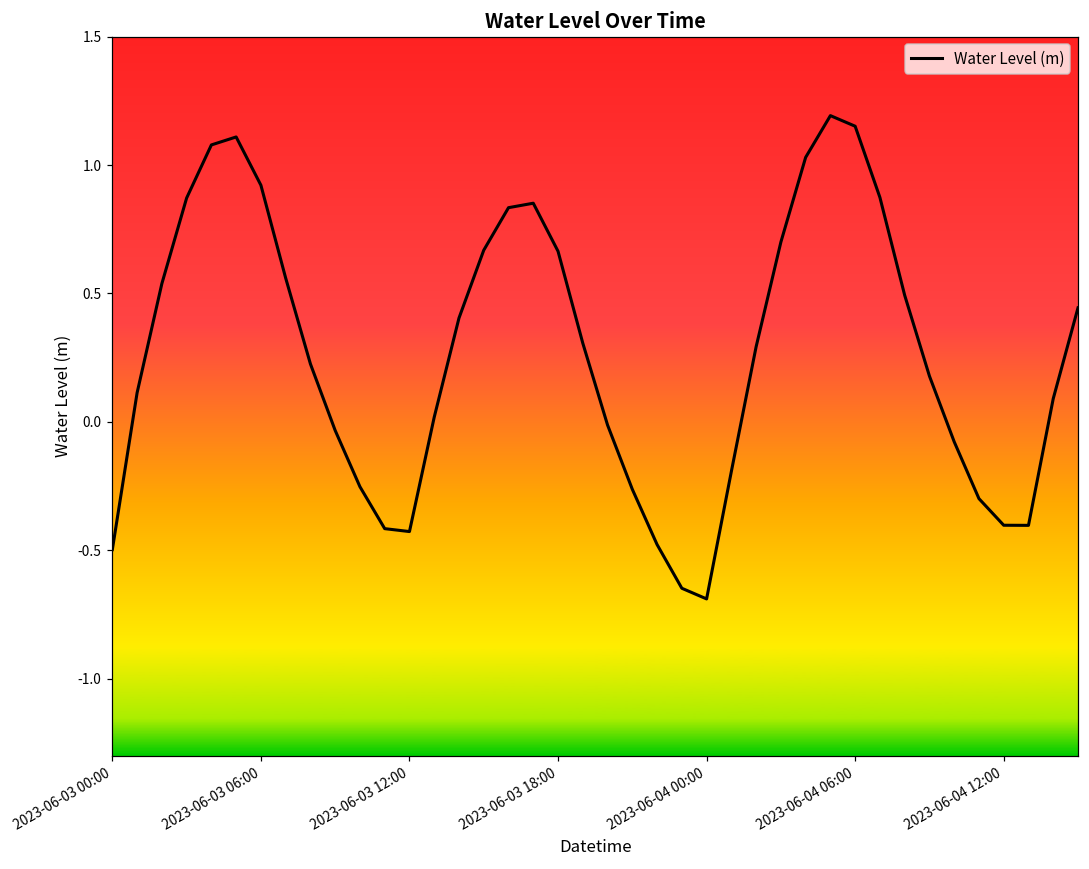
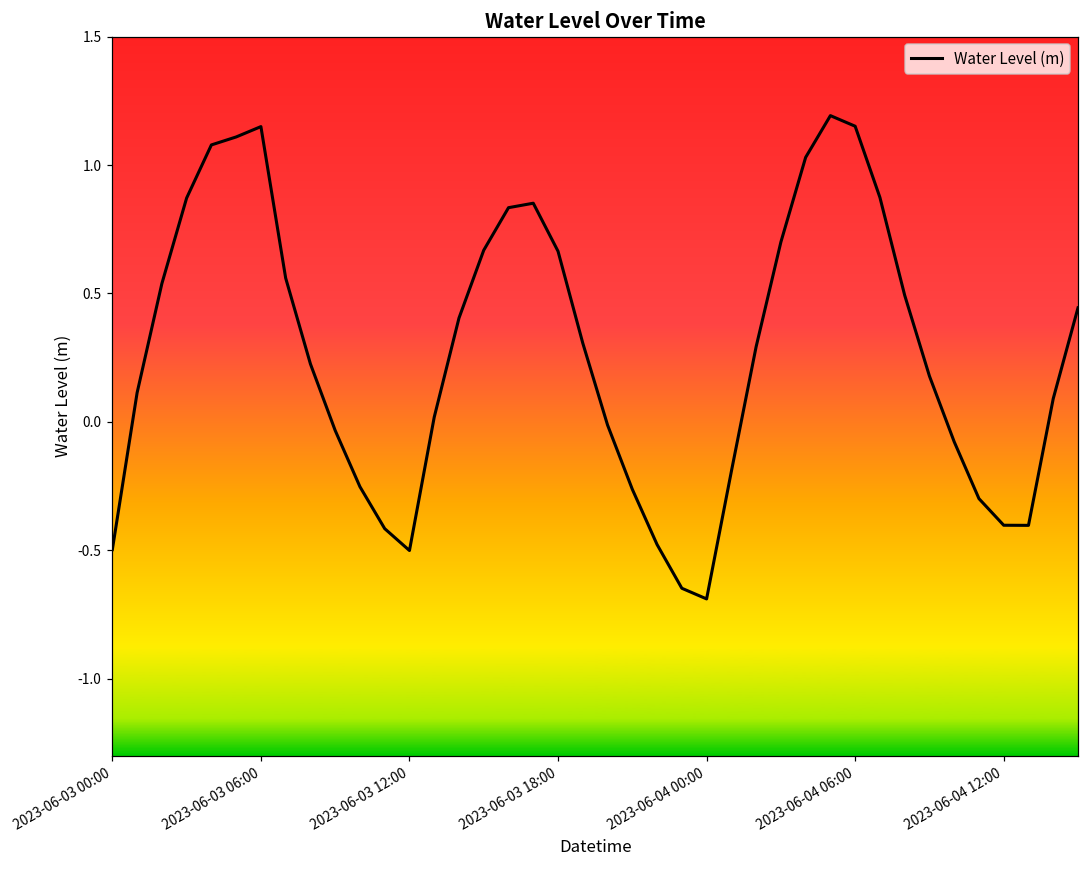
  {
    "2023-06-03 00:00": -0.50,
-   "2023-06-03 06:00": 0.92,
-   "2023-06-03 12:00": -0.43,
+   "2023-06-03 06:00": 1.15,
+   "2023-06-03 12:00": -0.50,
    "2023-06-03 18:00": 0.66,
    "2023-06-04 00:00": -0.69,
    "2023-06-04 06:00": 1.15,
    "2023-06-04 12:00": -0.40
  }
